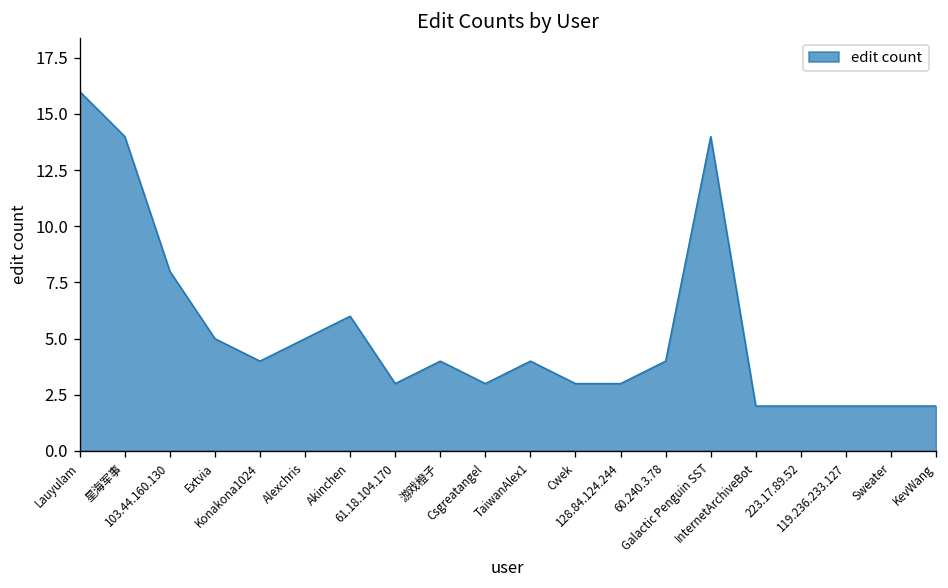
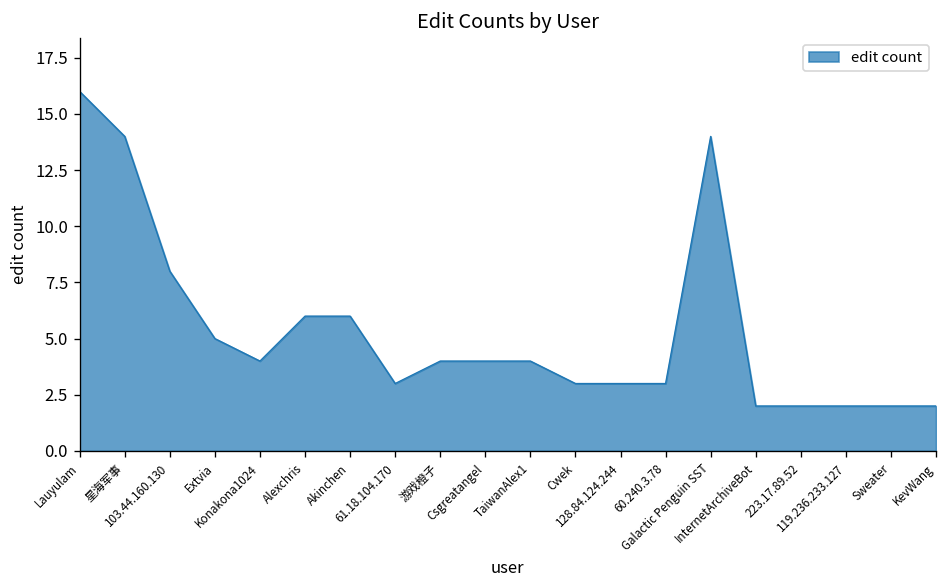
  {
    "Lauyulam": 16,
    "星海军事": 14,
    "103.44.160.130": 8,
    "Extvia": 5,
    "Konakona1024": 4,
-   "Alexchris": 5,
+   "Alexchris": 6,
    "Akinchen": 6,
    "61.18.104.170": 3,
    "游戏橙子": 4,
-   "Csgreatangel": 3,
+   "Csgreatangel": 4,
    "TaiwanAlex1": 4,
    "Cwek": 3,
    "128.84.124.244": 3,
-   "60.240.3.78": 4,
+   "60.240.3.78": 3,
    "Galactic Penguin SST": 14,
    "InternetArchiveBot": 2,
    "223.17.89.52": 2,
    "119.236.233.127": 2,
    "Sweater": 2,
    "KevWang": 2
  }
